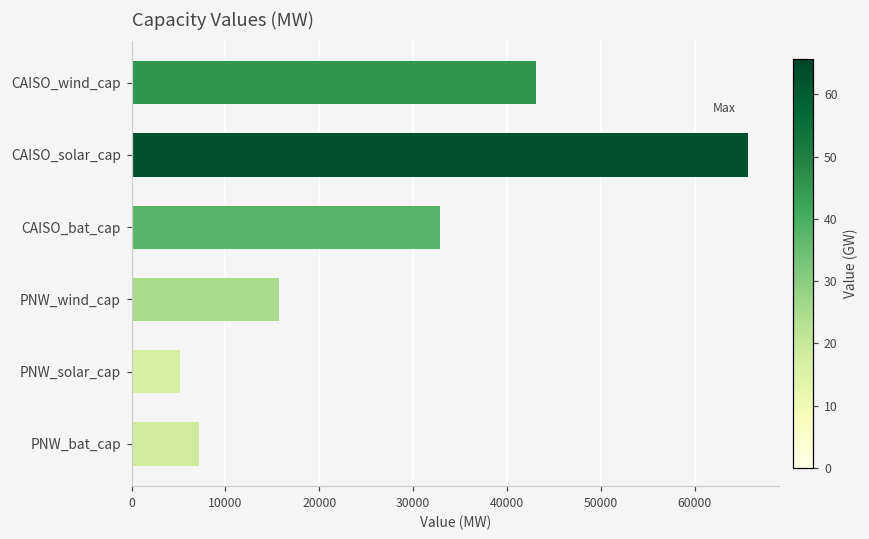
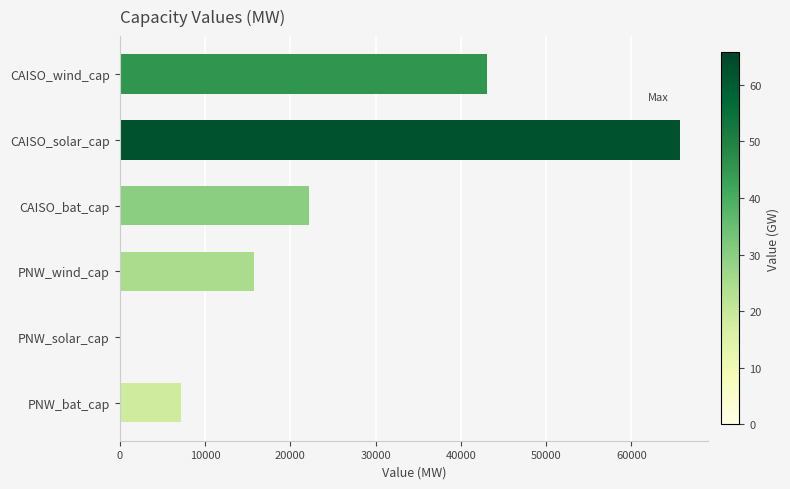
  {
    "CAISO_wind_cap": 43000,
    "CAISO_solar_cap": 66000,
-   "CAISO_bat_cap": 33000,
+   "CAISO_bat_cap": 22000,
    "PNW_wind_cap": 16000,
-   "PNW_solar_cap": 5000,
+   "PNW_solar_cap": 0,
    "PNW_bat_cap": 7000
  }
